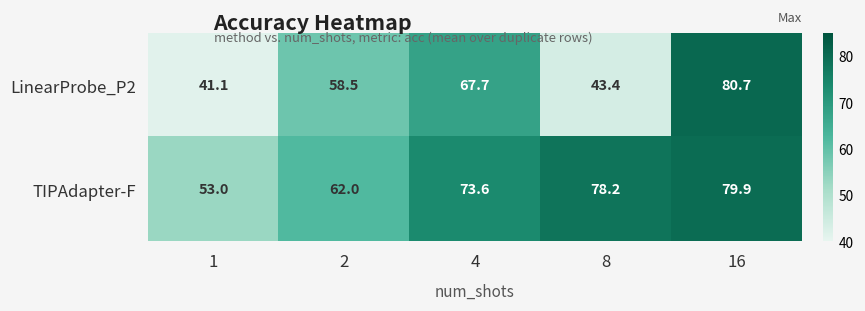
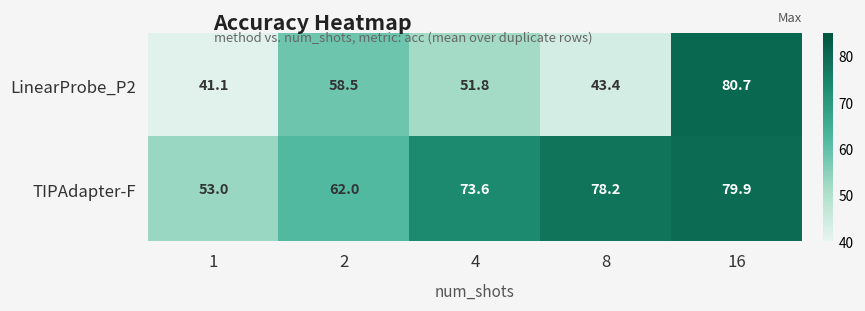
  {
    "LinearProbe_P2": {
      "1": 41.1,
      "2": 58.5,
-     "4": 67.7,
+     "4": 51.8,
      "8": 43.4,
      "16": 80.7
    },
    "TIPAdapter-F": {
      "1": 53.0,
      "2": 62.0,
      "4": 73.6,
      "8": 78.2,
      "16": 79.9
    }
  }
